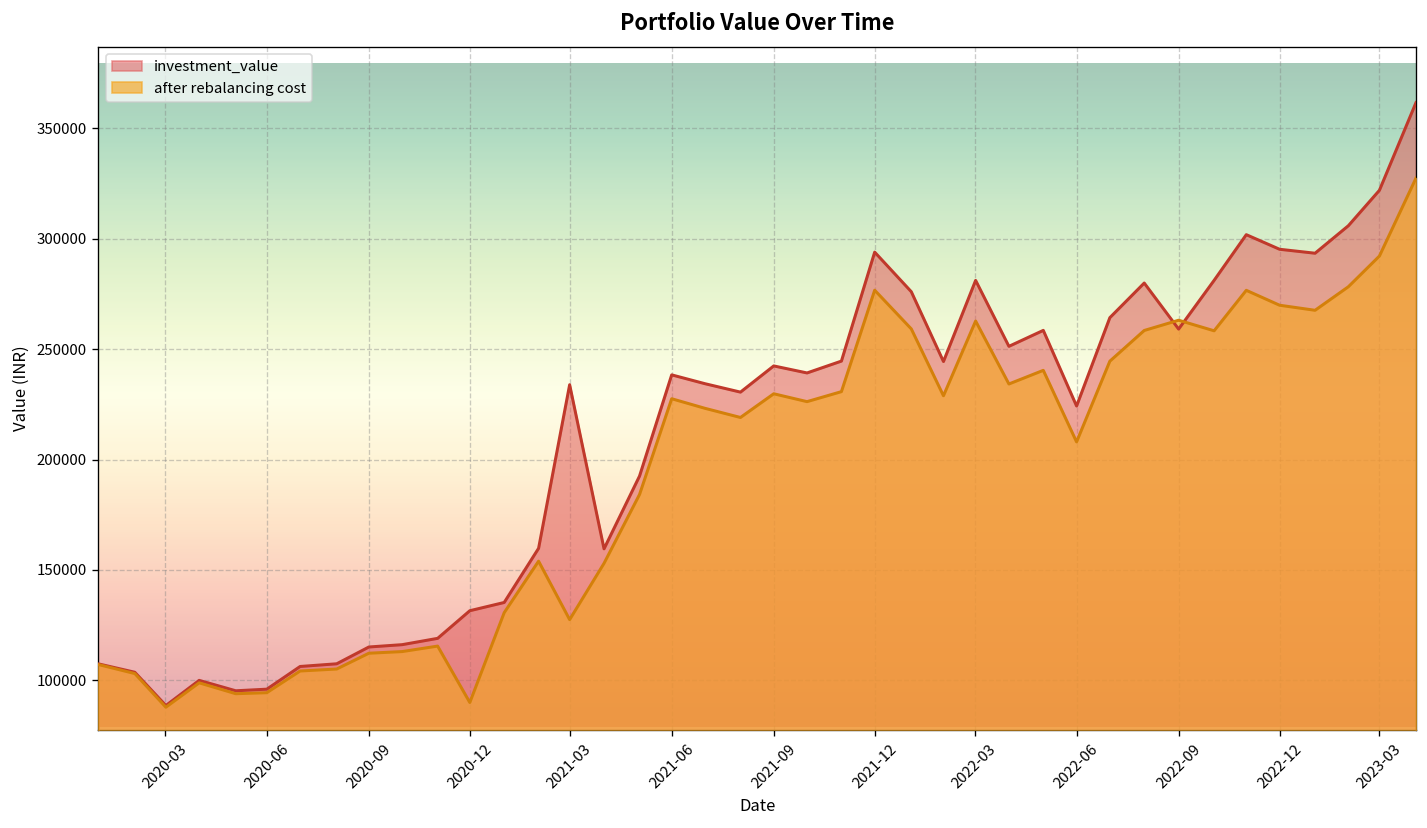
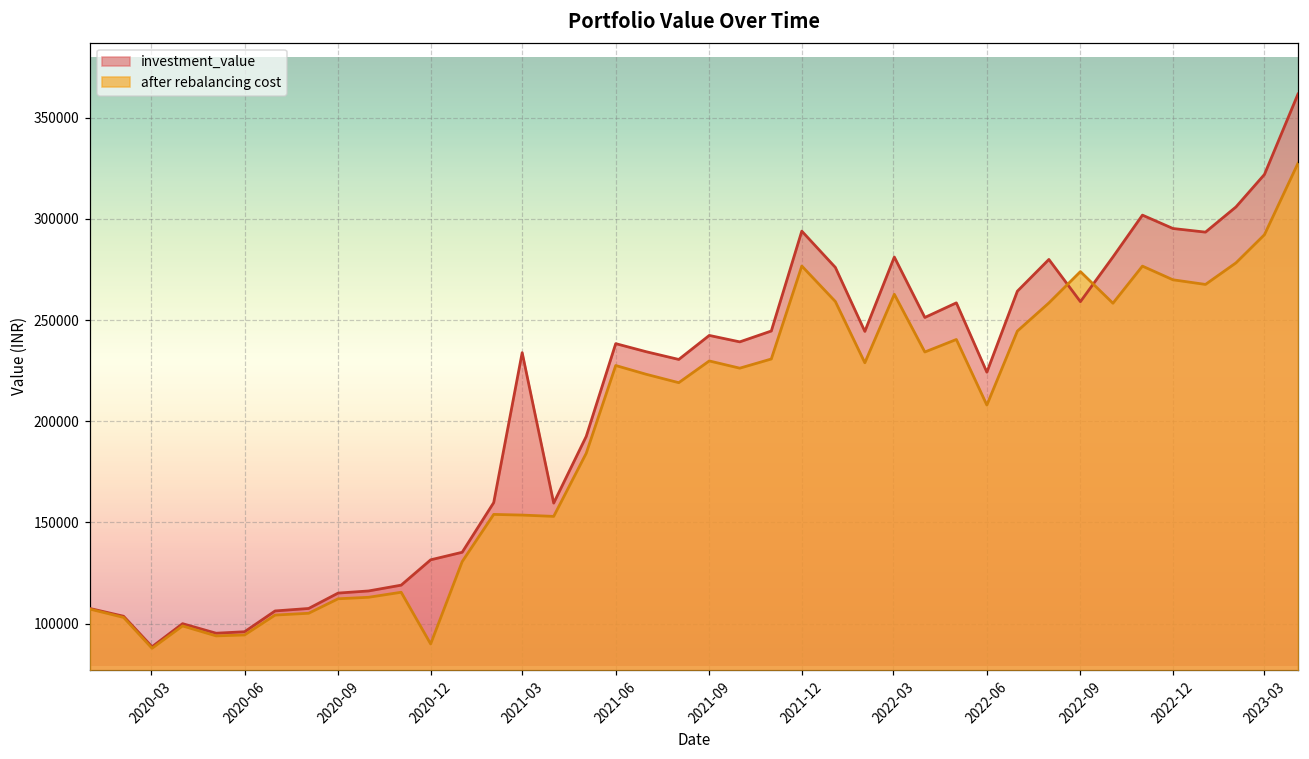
  {
    "investment_value": {
      "2020-06": 96000,
      "2020-09": 115000,
      "2020-12": 132000,
      "2021-03": 234000,
      "2021-06": 238000,
      "2021-09": 242000,
      "2021-12": 294000,
      "2022-06": 224000,
      "2022-09": 259000,
      "2022-12": 295000,
      "2023-03": 322000
    },
    "after rebalancing cost": {
      "2020-06": 94000,
      "2020-09": 112000,
      "2020-12": 90000,
-     "2021-03": 127000,
+     "2021-03": 154000,
      "2021-06": 228000,
      "2021-09": 230000,
      "2021-12": 277000,
      "2022-06": 208000,
-     "2022-09": 263000,
+     "2022-09": 274000,
      "2022-12": 270000,
      "2023-03": 292000
    }
  }
